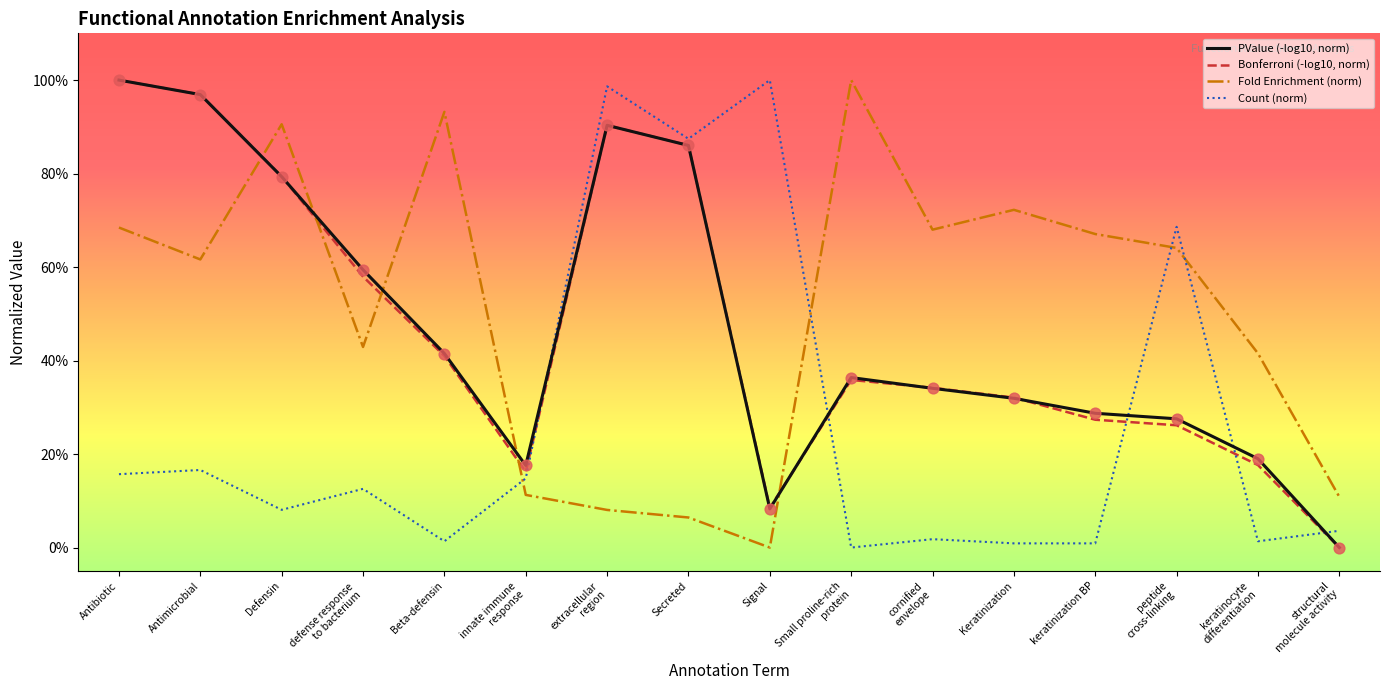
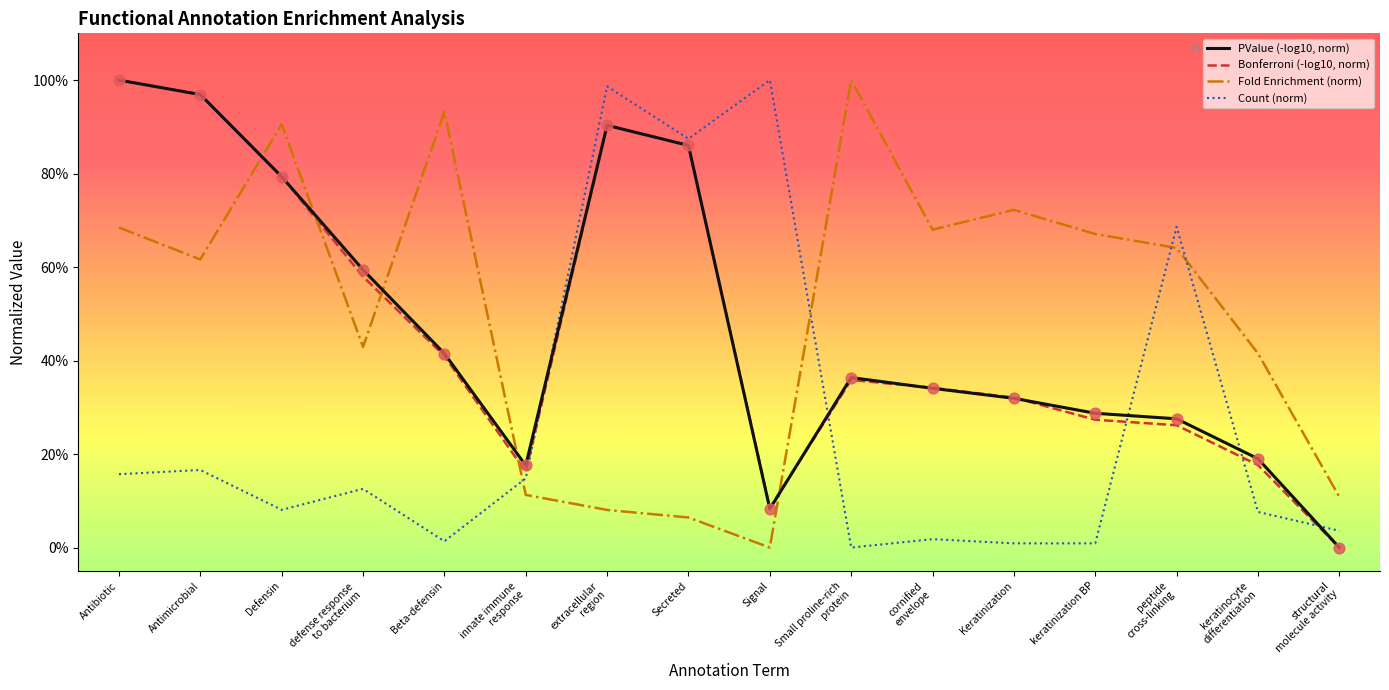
  {
    "PValue (-log10, norm)": {
      "defense response to bacterium": "59%",
      "innate immune response": "18%",
      "keratinization BP": "29%",
      "peptide cross-linking": "28%",
      "keratinocyte differentiation": "19%"
    },
    "Bonferroni (-log10, norm)": {
      "defense response to bacterium": "58%",
      "innate immune response": "16%",
      "keratinization BP": "27%",
      "peptide cross-linking": "26%",
      "keratinocyte differentiation": "18%"
    },
    "Fold Enrichment (norm)": {
      "Antibiotic": "68%",
      "Antimicrobial": "62%",
      "Defensin": "91%",
      "defense response to bacterium": "43%",
      "Beta-defensin": "93%",
      "innate immune response": "11%",
      "extracellular region": "8%",
      "Secreted": "6%",
      "Signal": "0%",
      "Small proline-rich protein": "100%",
      "cornified envelope": "68%",
      "Keratinization": "72%",
      "keratinization BP": "67%",
      "peptide cross-linking": "64%",
      "keratinocyte differentiation": "42%",
      "structural molecule activity": "11%"
    },
    "Count (norm)": {
      "Antibiotic": "16%",
      "Antimicrobial": "17%",
      "Defensin": "8%",
      "defense response to bacterium": "13%",
      "Beta-defensin": "1%",
      "innate immune response": "15%",
      "extracellular region": "99%",
      "Secreted": "87%",
      "Signal": "100%",
      "Small proline-rich protein": "0%",
      "cornified envelope": "2%",
      "Keratinization": "1%",
      "keratinization BP": "1%",
      "peptide cross-linking": "69%",
-     "keratinocyte differentiation": "1%",
+     "keratinocyte differentiation": "8%",
      "structural molecule activity": "4%"
    }
  }
